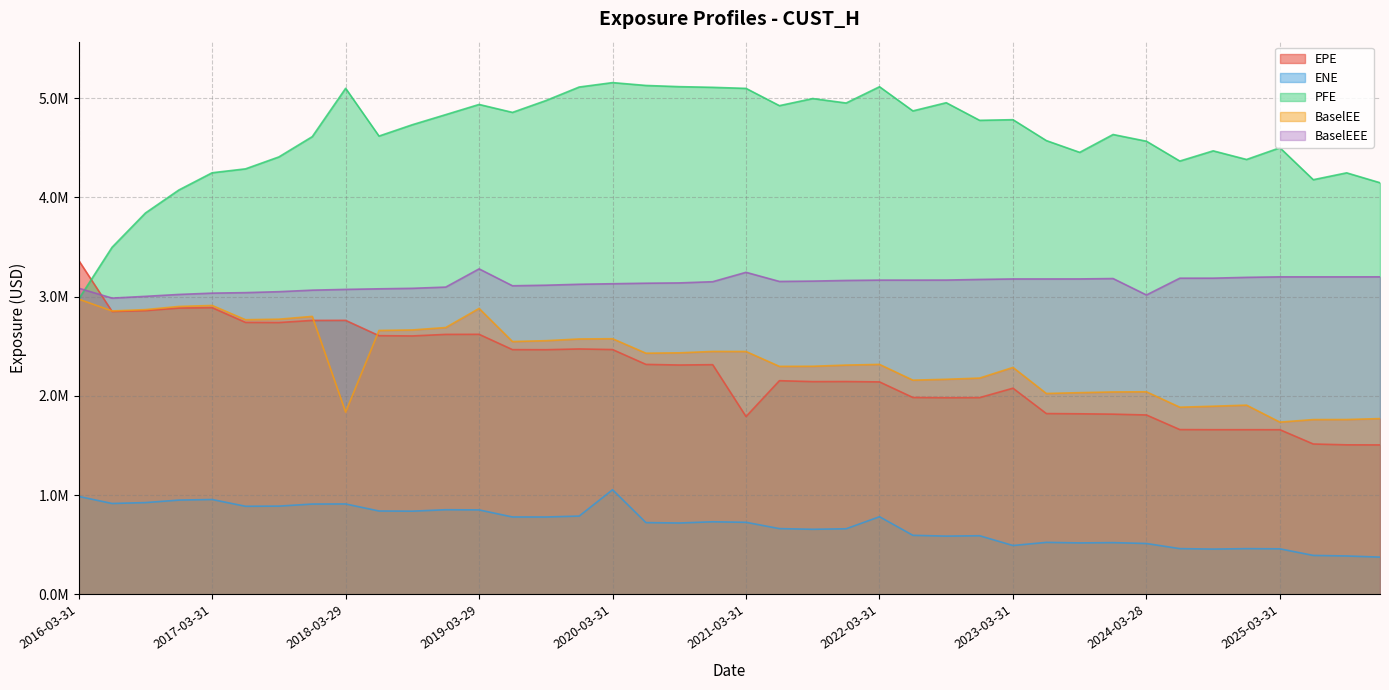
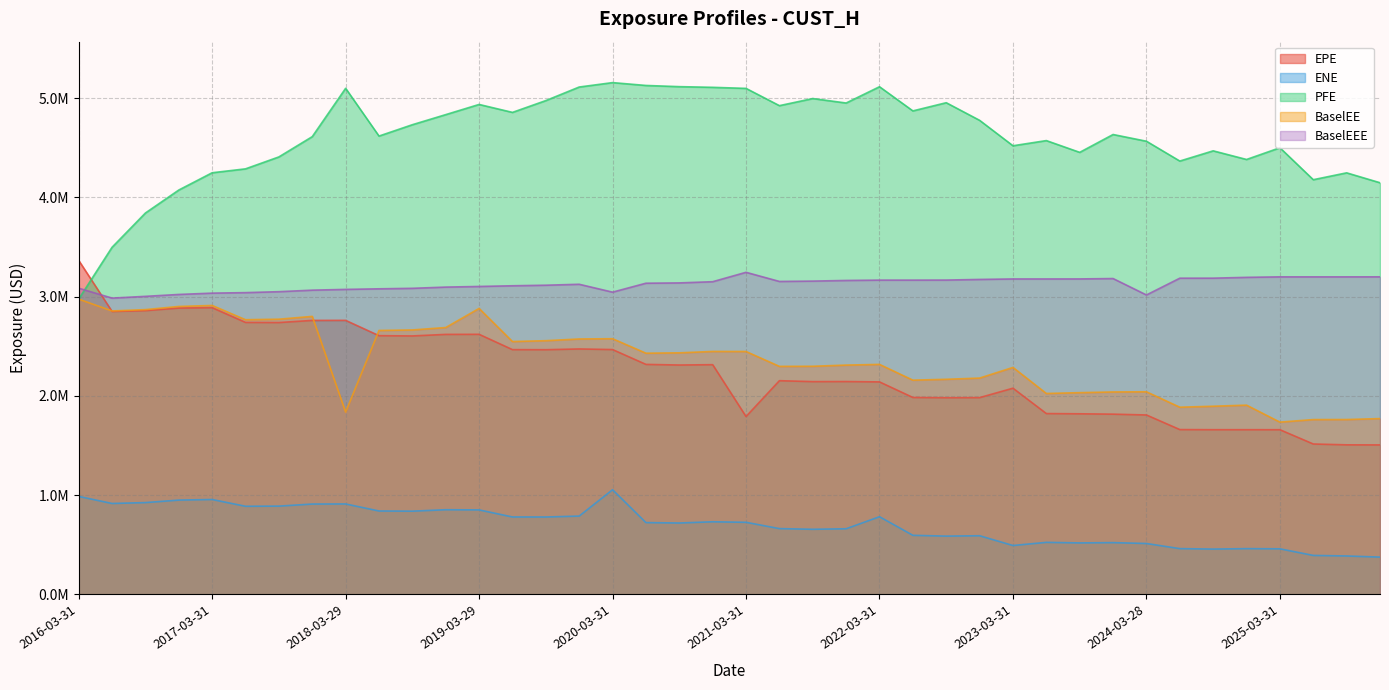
  {
    "EPE": {
      "2016-03-31": 3400000,
      "2018-03-29": 2800000,
      "2019-03-29": 2600000,
      "2020-03-31": 2500000,
      "2021-03-31": 1800000,
      "2022-03-31": 2100000,
      "2023-03-31": 2100000,
      "2024-03-28": 1800000,
      "2025-03-31": 1700000
    },
    "ENE": {
      "2016-03-31": 1000000,
      "2017-03-31": 1000000,
      "2018-03-29": 900000,
      "2019-03-29": 900000,
      "2020-03-31": 1100000,
      "2021-03-31": 700000,
      "2022-03-31": 800000,
      "2023-03-31": 500000,
      "2024-03-28": 500000,
      "2025-03-31": 500000
    },
    "PFE": {
      "2017-03-31": 4200000,
      "2018-03-29": 5100000,
      "2019-03-29": 4900000,
      "2020-03-31": 5200000,
      "2021-03-31": 5100000,
      "2022-03-31": 5100000,
-     "2023-03-31": 4800000,
+     "2023-03-31": 4500000,
      "2024-03-28": 4600000
    },
    "BaselEE": {
      "2018-03-29": 1800000,
      "2019-03-29": 2900000,
      "2020-03-31": 2600000,
      "2021-03-31": 2400000,
      "2022-03-31": 2300000,
      "2023-03-31": 2300000,
      "2024-03-28": 2000000,
      "2025-03-31": 1700000
    },
    "BaselEEE": {
      "2016-03-31": 3100000,
      "2017-03-31": 3000000,
      "2018-03-29": 3100000,
-     "2019-03-29": 3300000,
-     "2020-03-31": 3100000,
+     "2019-03-29": 3100000,
+     "2020-03-31": 3000000,
      "2021-03-31": 3200000,
      "2022-03-31": 3200000,
      "2023-03-31": 3200000,
      "2024-03-28": 3000000,
      "2025-03-31": 3200000
    }
  }
